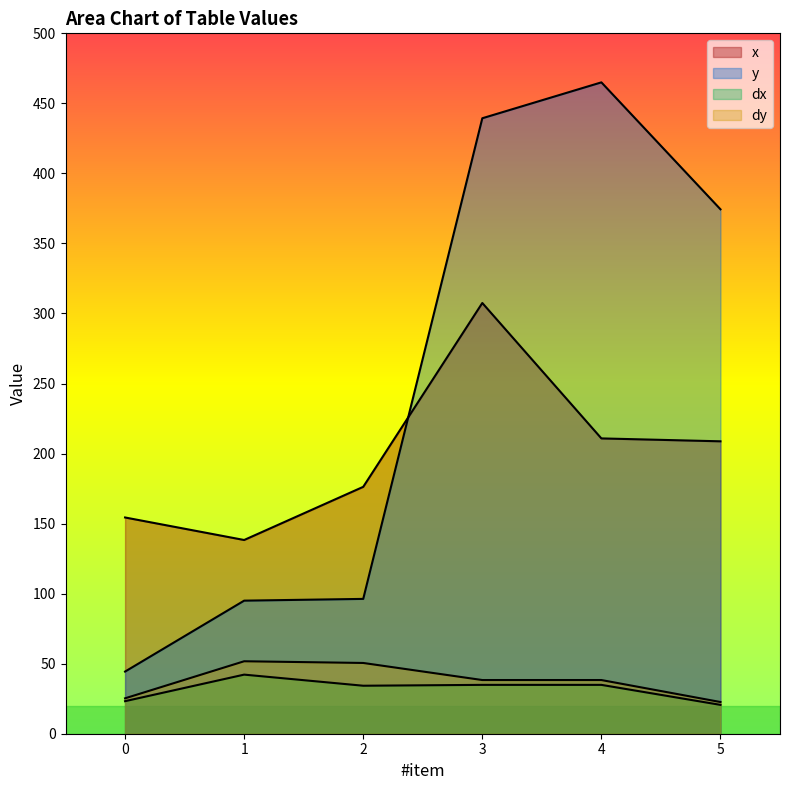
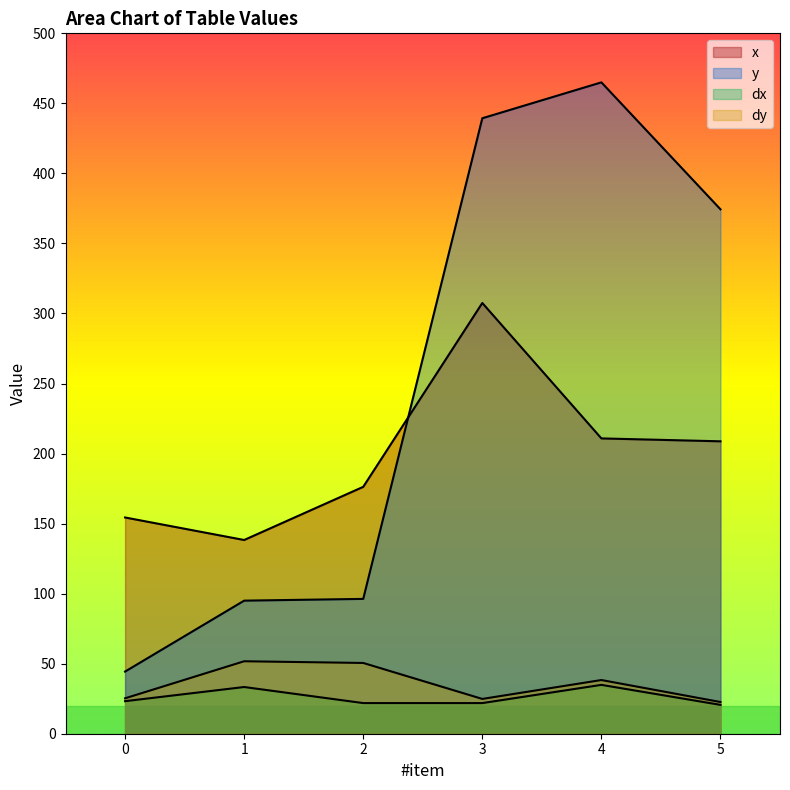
  {
    "x": {
      "0": 154,
      "1": 138,
      "2": 176,
      "3": 308,
      "4": 211,
      "5": 209
    },
    "y": {
      "0": 44,
      "1": 95,
      "2": 96,
      "3": 439,
      "4": 465,
      "5": 374
    },
    "dx": {
      "0": 23,
-     "1": 42,
-     "2": 34,
-     "3": 35,
+     "1": 33,
+     "2": 22,
+     "3": 22,
      "4": 35,
      "5": 21
    },
    "dy": {
      "0": 25,
      "1": 52,
      "2": 51,
-     "3": 38,
+     "3": 25,
      "4": 38,
      "5": 23
    }
  }
